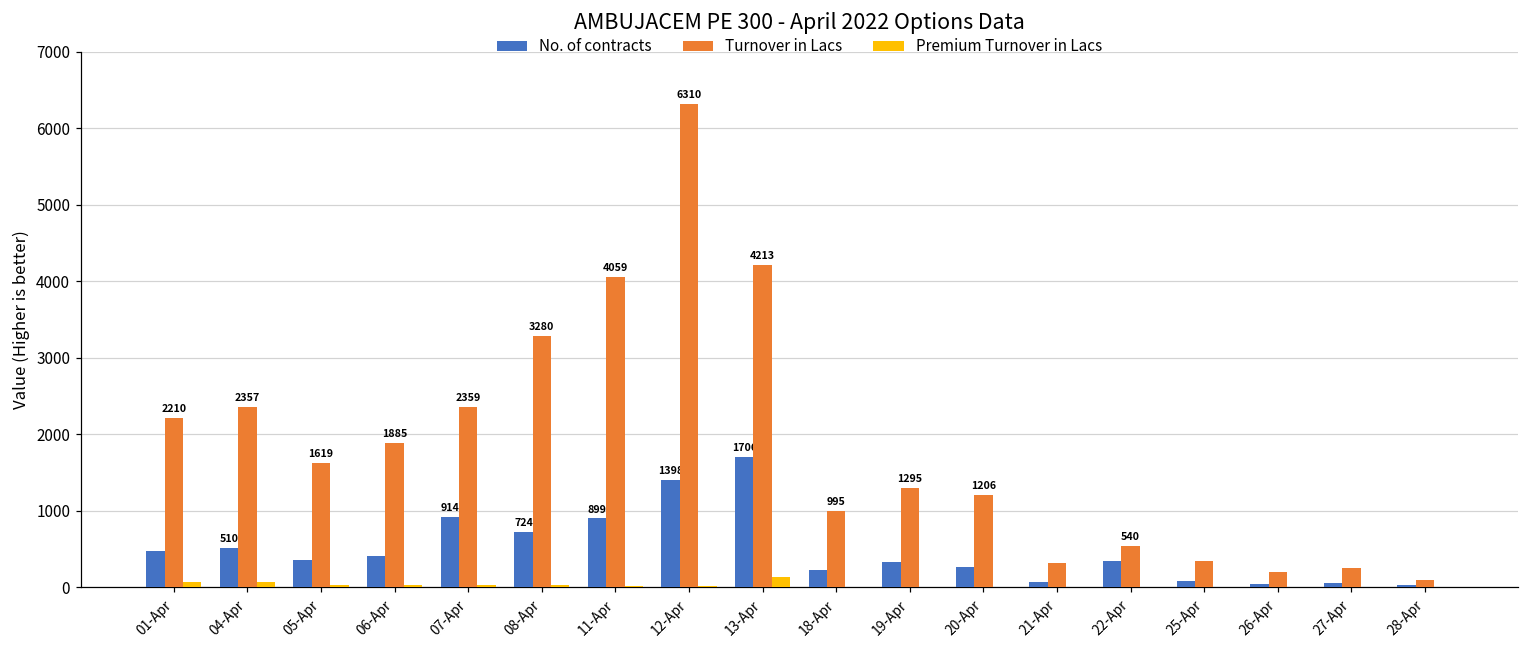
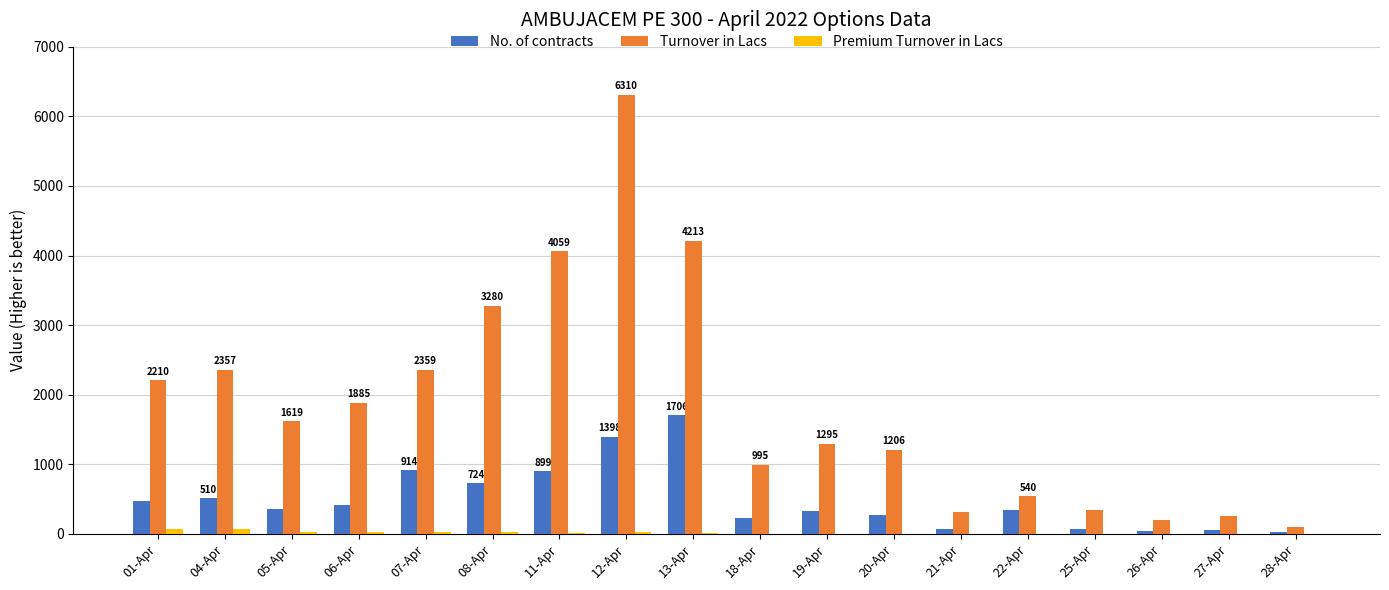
  {
    "No. of contracts": {
      "04-Apr": 510,
      "07-Apr": 914,
      "08-Apr": 724,
      "11-Apr": 899,
      "12-Apr": 1398,
      "13-Apr": 1706
    },
    "Turnover in Lacs": {
      "01-Apr": 2210,
      "06-Apr": 1885,
      "07-Apr": 2359,
      "11-Apr": 4059,
      "12-Apr": 6310,
      "13-Apr": 4213,
      "22-Apr": 540
    },
    "Premium Turnover in Lacs": {
      "01-Apr": 100,
      "04-Apr": 100,
-     "13-Apr": 100
+     "13-Apr": 0
    }
  }
